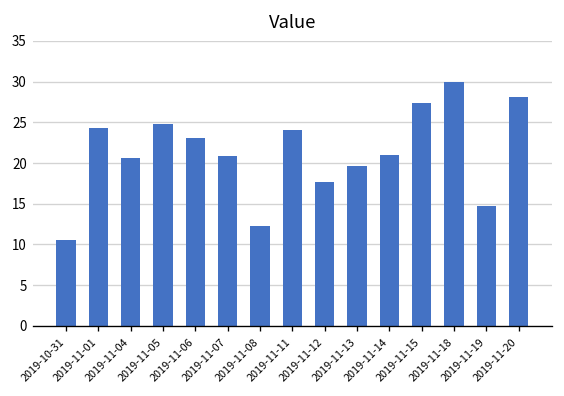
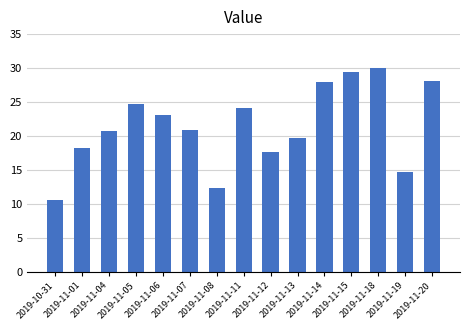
  {
    "2019-10-31": 11,
-   "2019-11-01": 24,
+   "2019-11-01": 18,
    "2019-11-04": 21,
    "2019-11-05": 25,
    "2019-11-06": 23,
    "2019-11-07": 21,
    "2019-11-08": 12,
    "2019-11-11": 24,
    "2019-11-12": 18,
    "2019-11-13": 20,
-   "2019-11-14": 21,
-   "2019-11-15": 27,
+   "2019-11-14": 28,
+   "2019-11-15": 29,
    "2019-11-18": 30,
    "2019-11-19": 15,
    "2019-11-20": 28
  }
